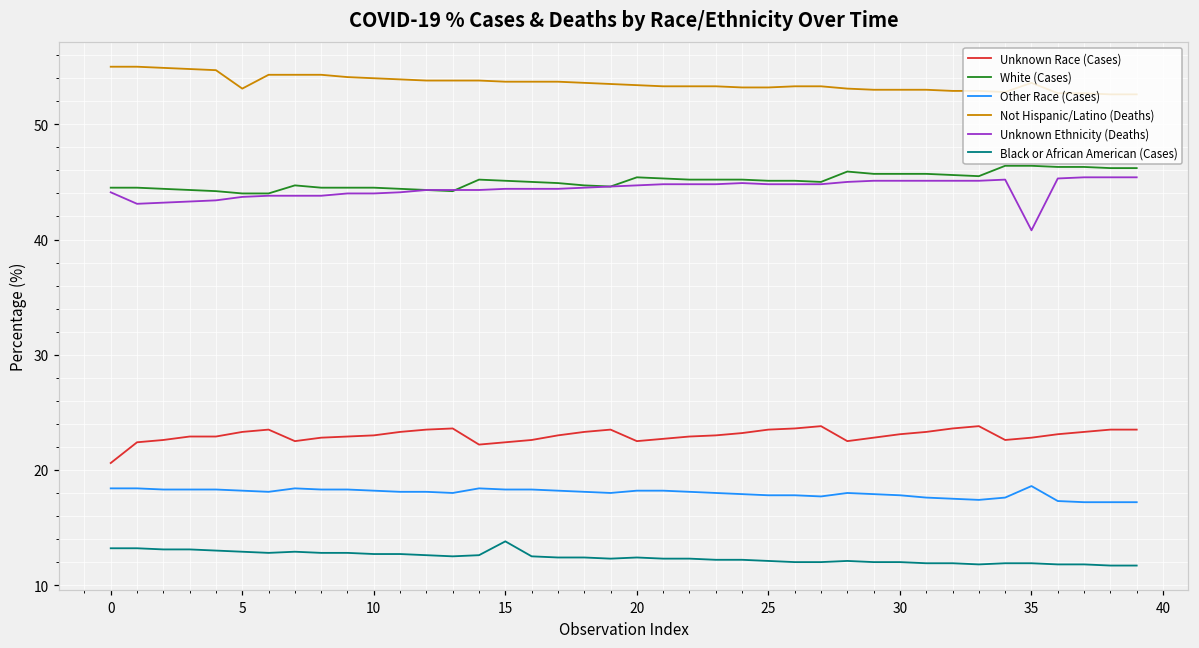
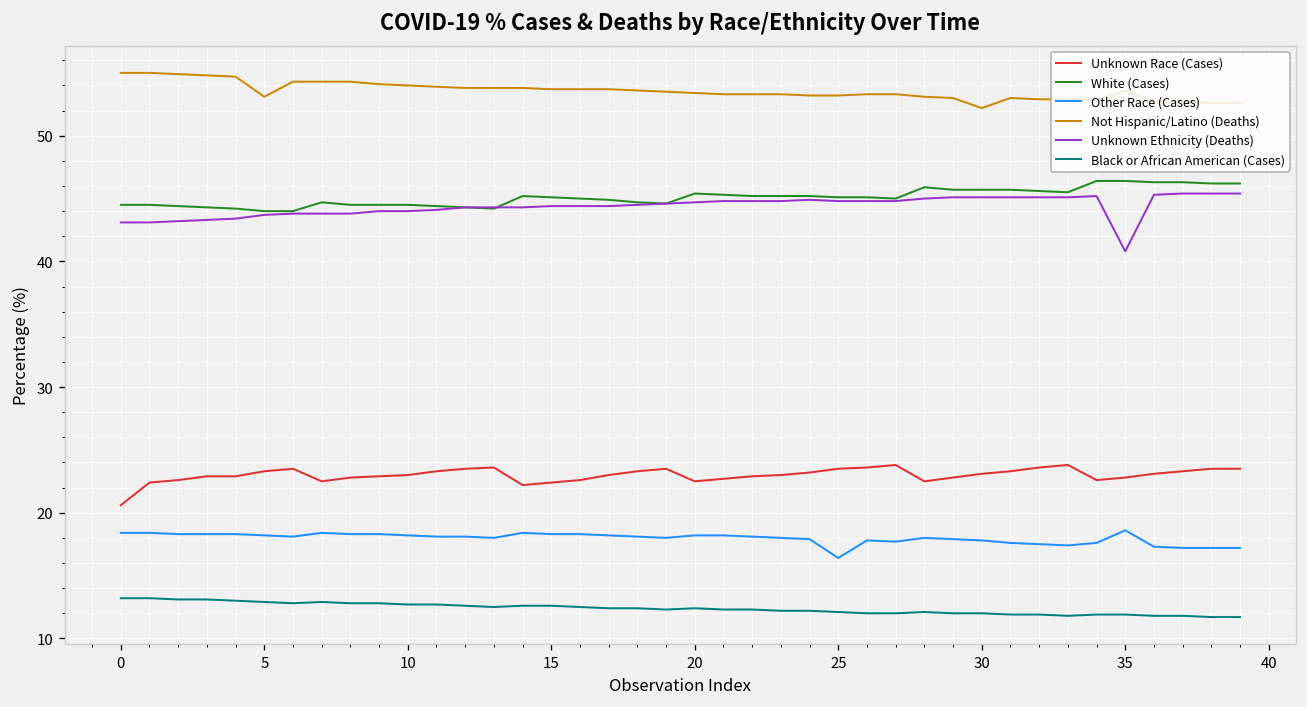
  {
    "Unknown Race (Cases)": {
      "0": 20.6,
      "5": 23.3,
      "10": 23.0,
      "15": 22.4,
      "20": 22.5,
      "25": 23.5,
      "30": 23.1,
      "35": 22.8
    },
    "White (Cases)": {
      "0": 44.5,
      "5": 44.0,
      "10": 44.5,
      "15": 45.1,
      "20": 45.4,
      "25": 45.1,
      "30": 45.7,
      "35": 46.4
    },
    "Other Race (Cases)": {
      "0": 18.4,
      "5": 18.2,
      "10": 18.2,
      "15": 18.3,
      "20": 18.2,
-     "25": 17.8,
+     "25": 16.4,
      "30": 17.8,
      "35": 18.6
    },
    "Not Hispanic/Latino (Deaths)": {
      "0": 55.0,
      "5": 53.1,
      "10": 54.0,
      "15": 53.7,
      "20": 53.4,
      "25": 53.2,
-     "30": 53.0
+     "30": 52.2
    },
    "Unknown Ethnicity (Deaths)": {
-     "0": 44.1,
+     "0": 43.1,
      "5": 43.7,
      "10": 44.0,
      "15": 44.4,
      "20": 44.7,
      "25": 44.8,
      "30": 45.1,
      "35": 40.8
    },
    "Black or African American (Cases)": {
      "0": 13.2,
      "5": 12.9,
      "10": 12.7,
-     "15": 13.8,
+     "15": 12.6,
      "20": 12.4,
      "25": 12.1,
      "30": 12.0,
      "35": 11.9
    }
  }
